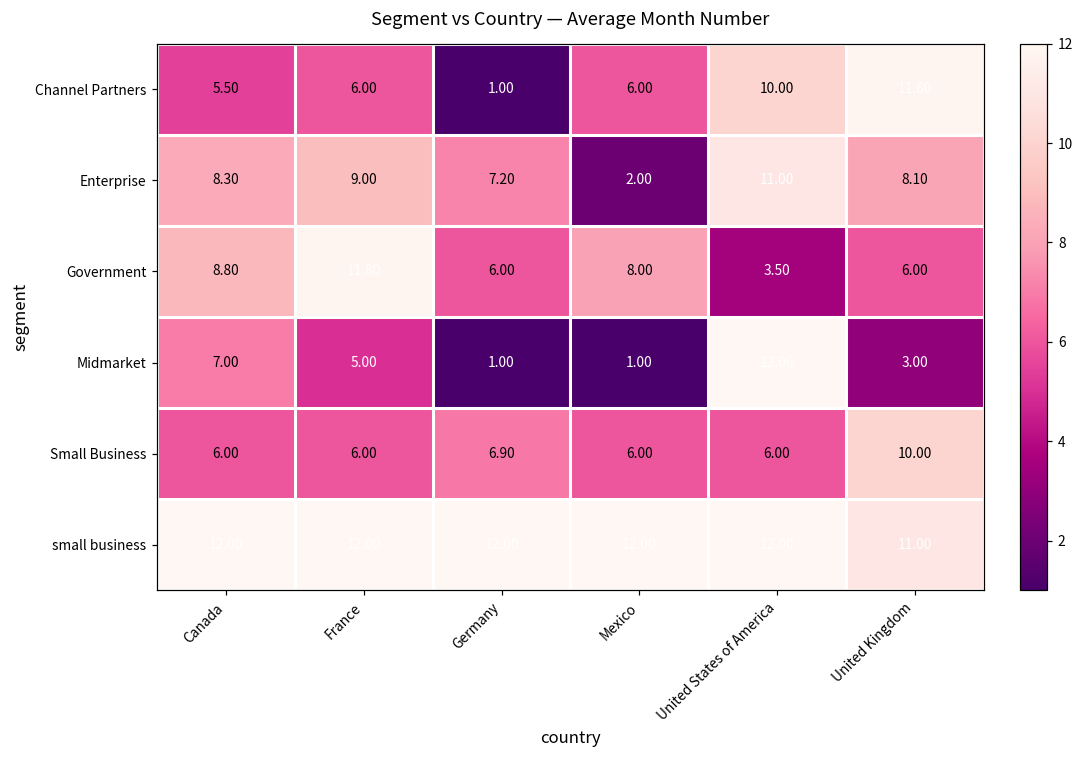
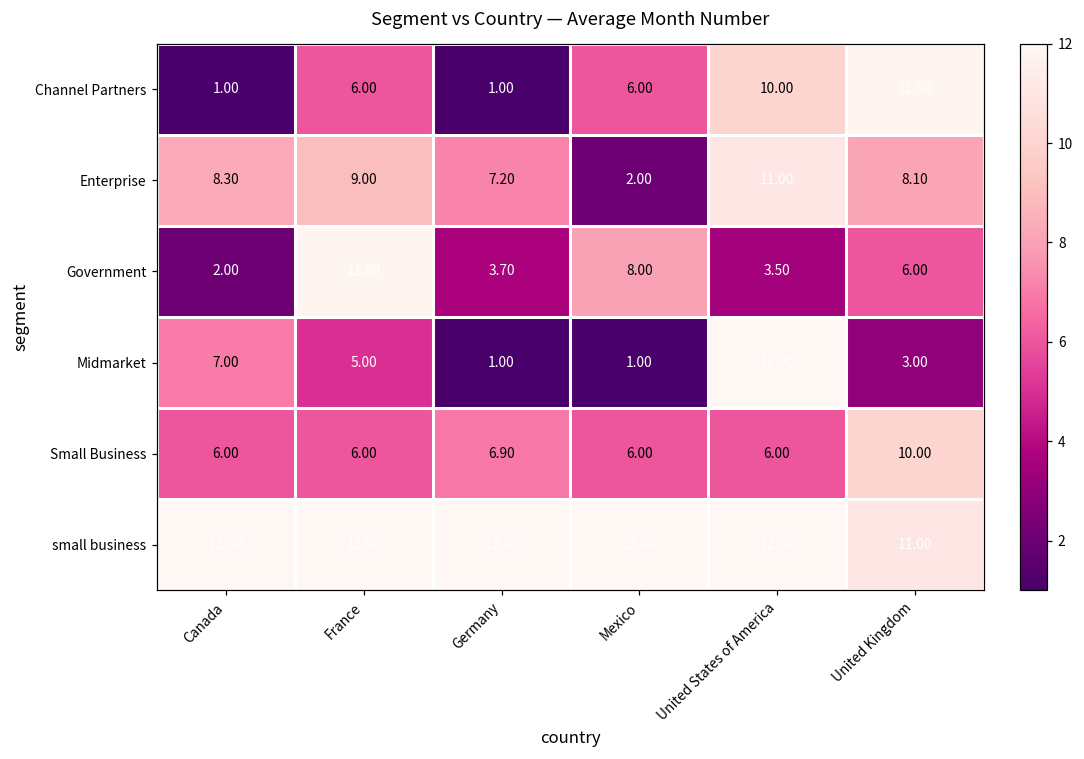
  {
    "Channel Partners": {
-     "Canada": 5.50,
+     "Canada": 1.00,
      "France": 6.00,
      "Germany": 1.00,
      "Mexico": 6.00,
      "United States of America": 10.00
    },
    "Enterprise": {
      "Canada": 8.30,
      "France": 9.00,
      "Germany": 7.20,
      "Mexico": 2.00,
      "United Kingdom": 8.10
    },
    "Government": {
-     "Canada": 8.80,
-     "Germany": 6.00,
+     "Canada": 2.00,
+     "Germany": 3.70,
      "Mexico": 8.00,
      "United States of America": 3.50,
      "United Kingdom": 6.00
    },
    "Midmarket": {
      "Canada": 7.00,
      "France": 5.00,
      "Germany": 1.00,
      "Mexico": 1.00,
      "United Kingdom": 3.00
    },
    "Small Business": {
      "Canada": 6.00,
      "France": 6.00,
      "Germany": 6.90,
      "Mexico": 6.00,
      "United States of America": 6.00,
      "United Kingdom": 10.00
    }
  }
